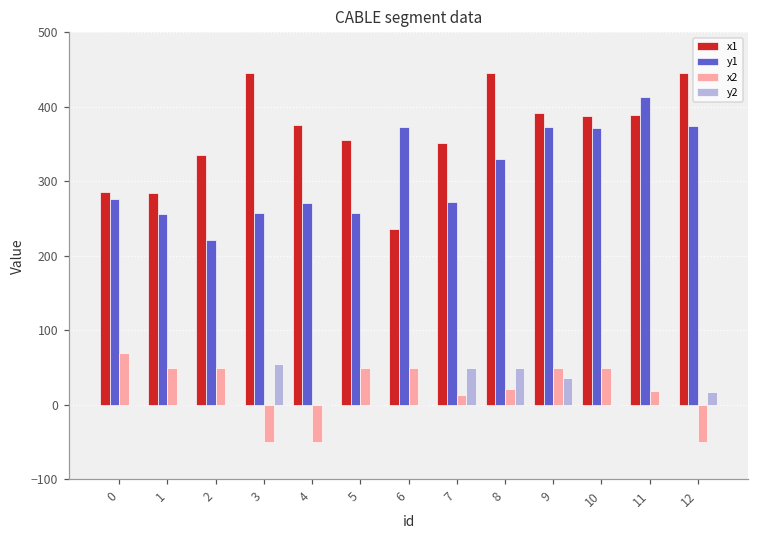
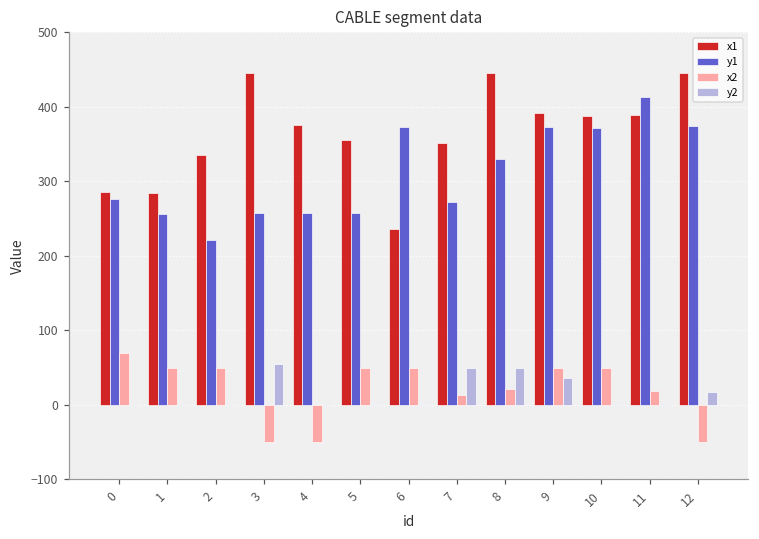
  {
    "x1": {
      "0": 290,
      "1": 290,
      "2": 340,
      "3": 450,
      "4": 380,
      "5": 360,
      "6": 240,
      "7": 350,
      "8": 450,
      "9": 390,
      "10": 390,
      "11": 390,
      "12": 450
    },
    "y1": {
      "0": 280,
      "1": 260,
      "2": 220,
      "3": 260,
-     "4": 270,
+     "4": 260,
      "5": 260,
      "6": 370,
      "7": 270,
      "8": 330,
      "9": 370,
      "10": 370,
      "11": 410,
      "12": 370
    },
    "x2": {
      "0": 70,
      "1": 50,
      "2": 50,
      "3": -50,
      "4": -50,
      "5": 50,
      "6": 50,
      "7": 10,
      "8": 20,
      "9": 50,
      "10": 50,
      "11": 20,
      "12": -50
    },
    "y2": {
      "3": 60,
      "7": 50,
      "8": 50,
      "9": 40,
      "12": 20
    }
  }
